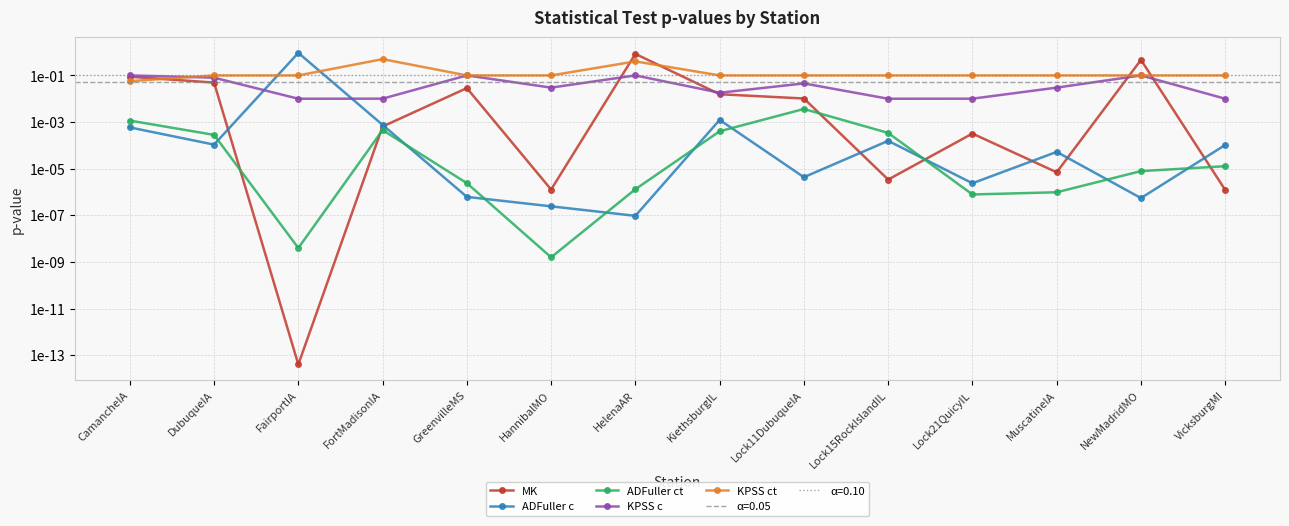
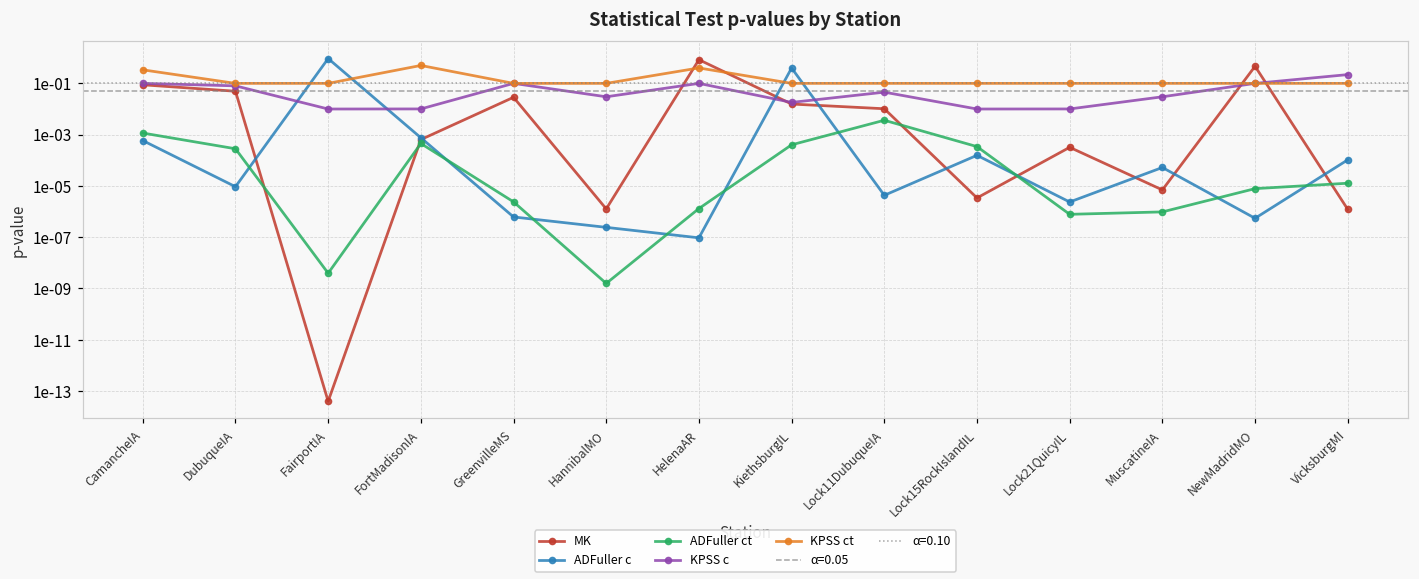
  {
    "MK": {
      "DubuqueIA": 0.05,
      "FairportIA": 0.000000000000,
      "GreenvilleMS": 0.03,
      "HannibalMO": 0.000001,
      "HelenaAR": 0.8,
      "Lock11DubuqueIA": 0.01,
      "Lock15RockIslandIL": 0.000003,
      "Lock21QuicyIL": 0.0003,
      "MuscatineIA": 0.000007,
      "NewMadridMO": 0.5,
      "VicksburgMI": 0.000001
    },
    "ADFuller c": {
      "CamancheIA": 0.0006,
-     "DubuqueIA": 0.0001,
+     "DubuqueIA": 0.000009,
      "FairportIA": 0.9,
      "GreenvilleMS": 0.0000006,
      "HannibalMO": 0.0000002,
      "HelenaAR": 0.00000009,
-     "KiethsburgIL": 0.001,
+     "KiethsburgIL": 0.4,
      "Lock11DubuqueIA": 0.000004,
      "Lock15RockIslandIL": 0.0002,
      "Lock21QuicyIL": 0.000002,
      "MuscatineIA": 0.00005,
      "NewMadridMO": 0.0000005,
      "VicksburgMI": 0.0001
    },
    "ADFuller ct": {
      "CamancheIA": 0.001,
      "DubuqueIA": 0.0003,
      "FairportIA": 0.000000004,
      "FortMadisonIA": 0.0005,
      "GreenvilleMS": 0.000002,
      "HannibalMO": 0.000000002,
      "HelenaAR": 0.000001,
      "KiethsburgIL": 0.0004,
      "Lock11DubuqueIA": 0.004,
      "Lock15RockIslandIL": 0.0003,
      "Lock21QuicyIL": 0.0000008,
      "MuscatineIA": 0.000001,
      "NewMadridMO": 0.000008,
      "VicksburgMI": 0.00001
    },
    "KPSS c": {
      "FairportIA": 0.01,
      "FortMadisonIA": 0.01,
      "HannibalMO": 0.03,
      "HelenaAR": 0.10,
      "Lock11DubuqueIA": 0.05,
      "Lock15RockIslandIL": 0.01,
      "Lock21QuicyIL": 0.01,
      "MuscatineIA": 0.03,
-     "VicksburgMI": 0.01
+     "VicksburgMI": 0.2
    },
    "KPSS ct": {
-     "CamancheIA": 0.06,
+     "CamancheIA": 0.3,
      "FairportIA": 0.10,
      "FortMadisonIA": 0.5,
      "HannibalMO": 0.10,
      "HelenaAR": 0.4,
      "KiethsburgIL": 0.10,
      "Lock11DubuqueIA": 0.10,
      "Lock15RockIslandIL": 0.10,
      "Lock21QuicyIL": 0.10,
      "MuscatineIA": 0.10,
      "VicksburgMI": 0.10
    }
  }
